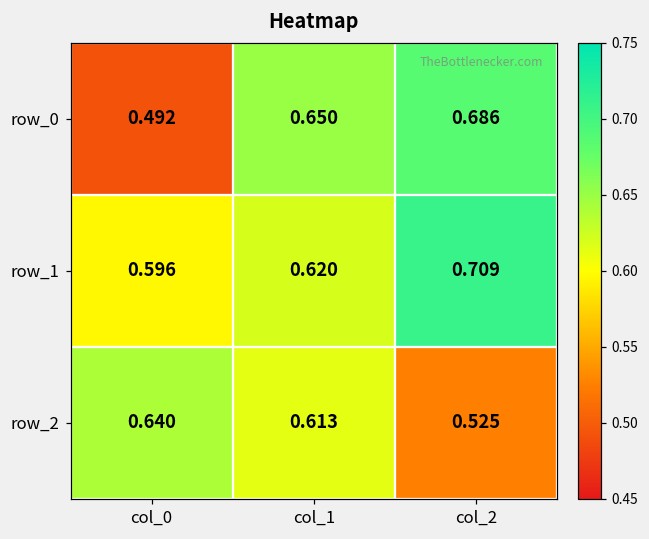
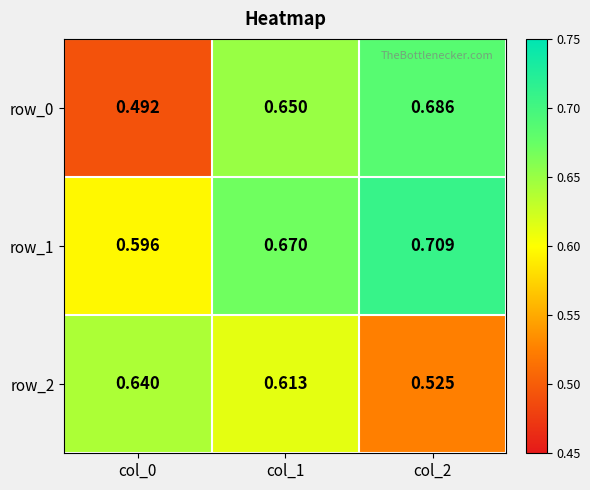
  {
    "row_0": {
      "col_0": 0.492,
      "col_1": 0.650
    },
    "row_1": {
      "col_0": 0.596,
-     "col_1": 0.620,
+     "col_1": 0.670,
      "col_2": 0.709
    },
    "row_2": {
      "col_0": 0.640,
      "col_1": 0.613,
      "col_2": 0.525
    }
  }
